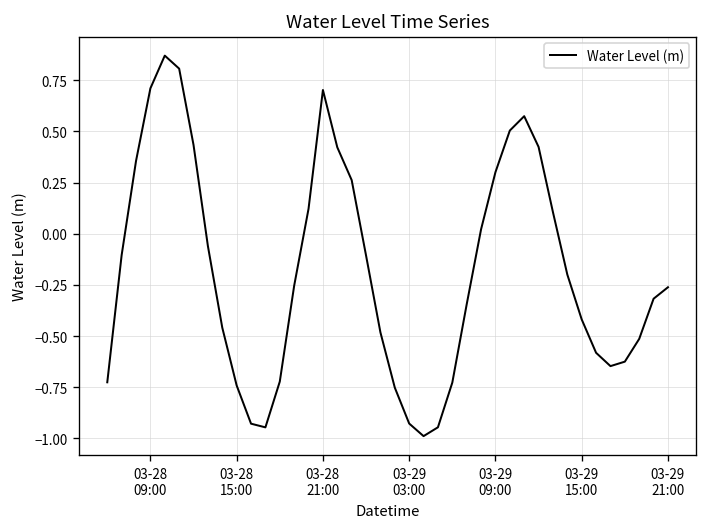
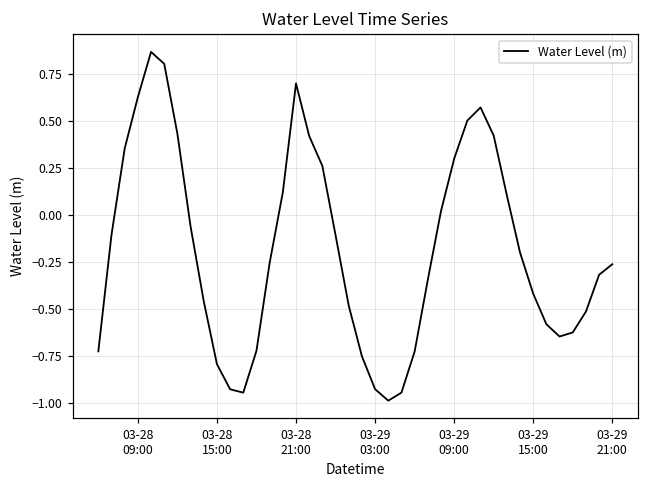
  {
-   "03-28 09:00": 0.71,
-   "03-28 15:00": -0.74,
+   "03-28 09:00": 0.63,
+   "03-28 15:00": -0.79,
    "03-28 21:00": 0.70,
    "03-29 03:00": -0.93,
    "03-29 09:00": 0.30,
    "03-29 15:00": -0.42,
    "03-29 21:00": -0.26
  }
